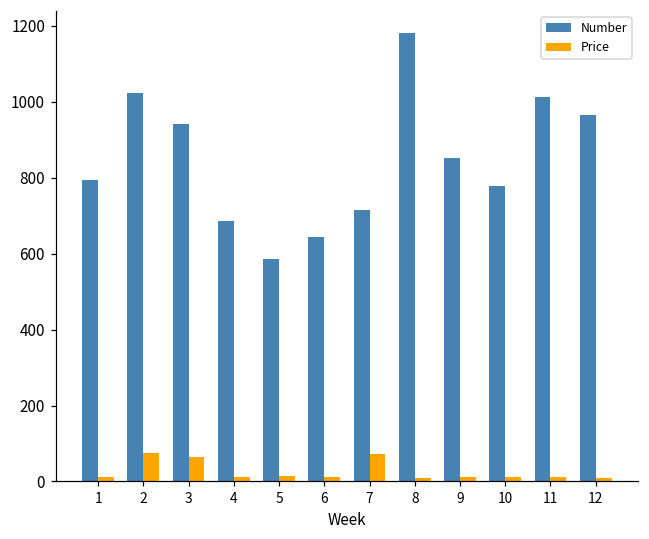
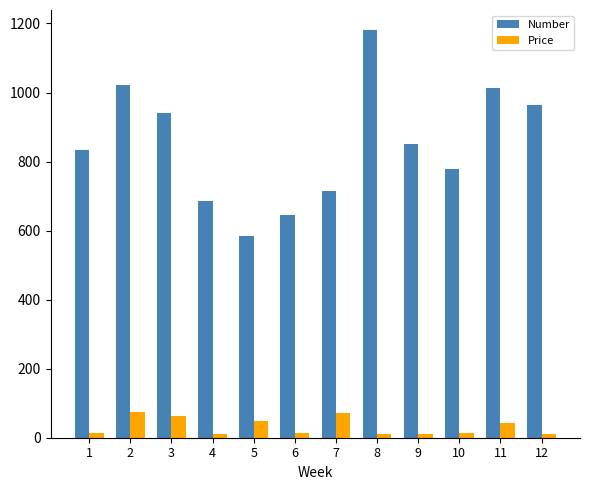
  {
    "Number": {
-     "1": 800,
+     "1": 830,
      "2": 1020,
      "3": 940,
      "4": 690,
      "5": 590,
      "6": 640,
      "7": 710,
      "8": 1180,
      "9": 850,
      "10": 780,
      "11": 1010,
      "12": 960
    },
    "Price": {
      "1": 10,
      "2": 70,
      "3": 60,
      "4": 10,
-     "5": 10,
+     "5": 50,
      "6": 10,
      "7": 70,
      "8": 10,
      "9": 10,
      "10": 10,
-     "11": 10,
+     "11": 40,
      "12": 10
    }
  }
